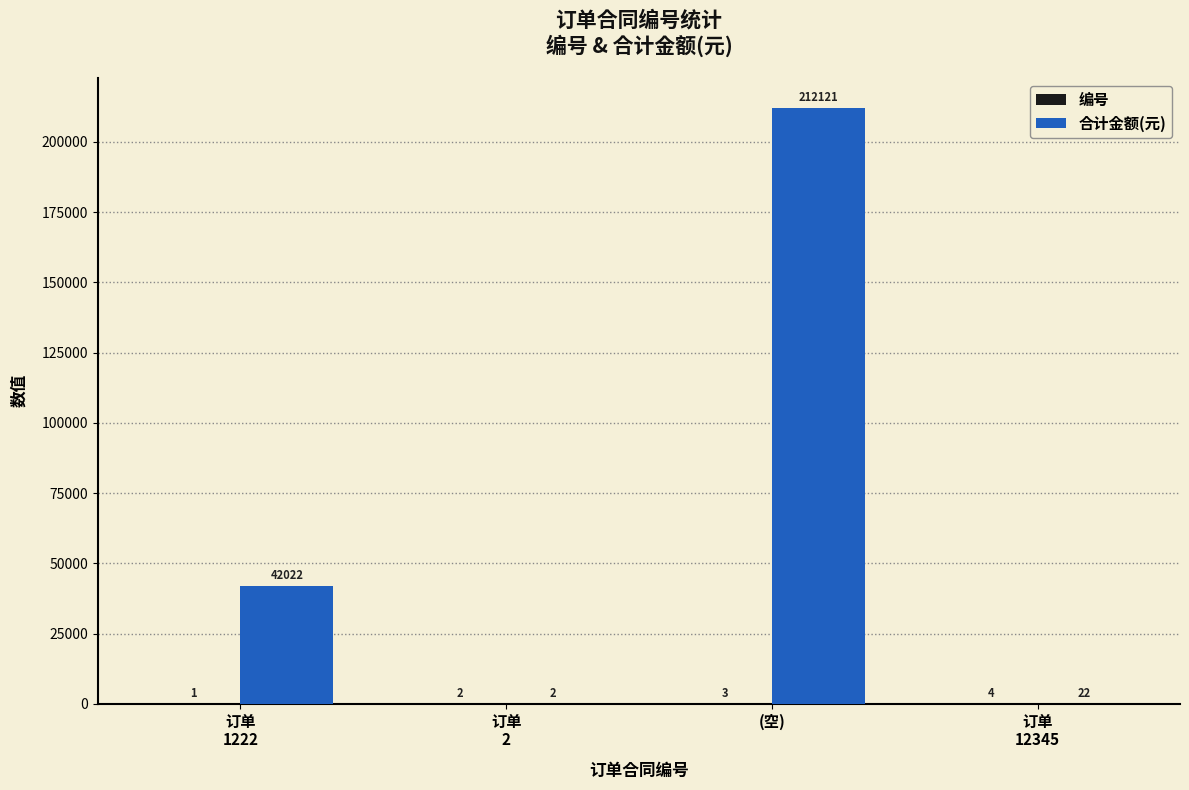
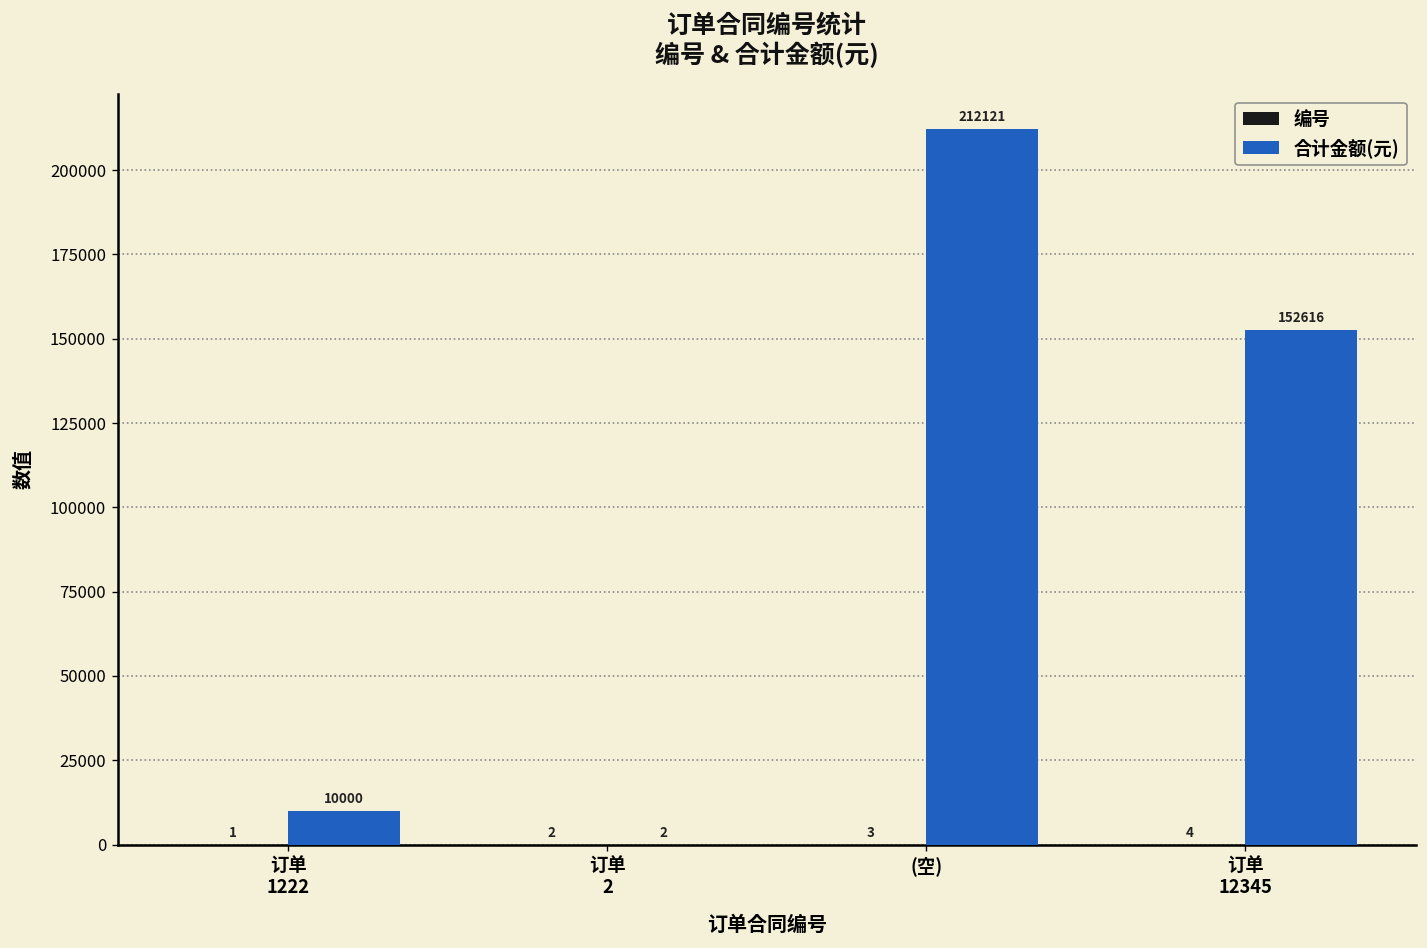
  {
    "编号": {
      "订单 1222": 1,
      "订单 2": 2,
      "(空)": 3,
      "订单 12345": 4
    },
    "合计金额(元)": {
-     "订单 1222": 42022,
+     "订单 1222": 10000,
      "订单 2": 2,
      "(空)": 212121,
-     "订单 12345": 22
+     "订单 12345": 152616
    }
  }
